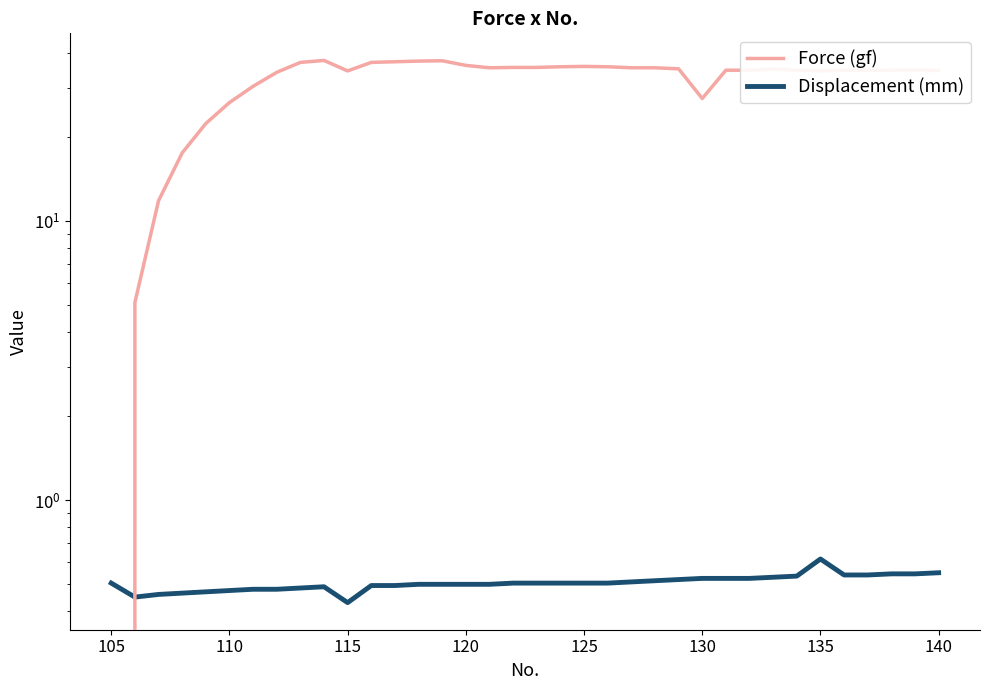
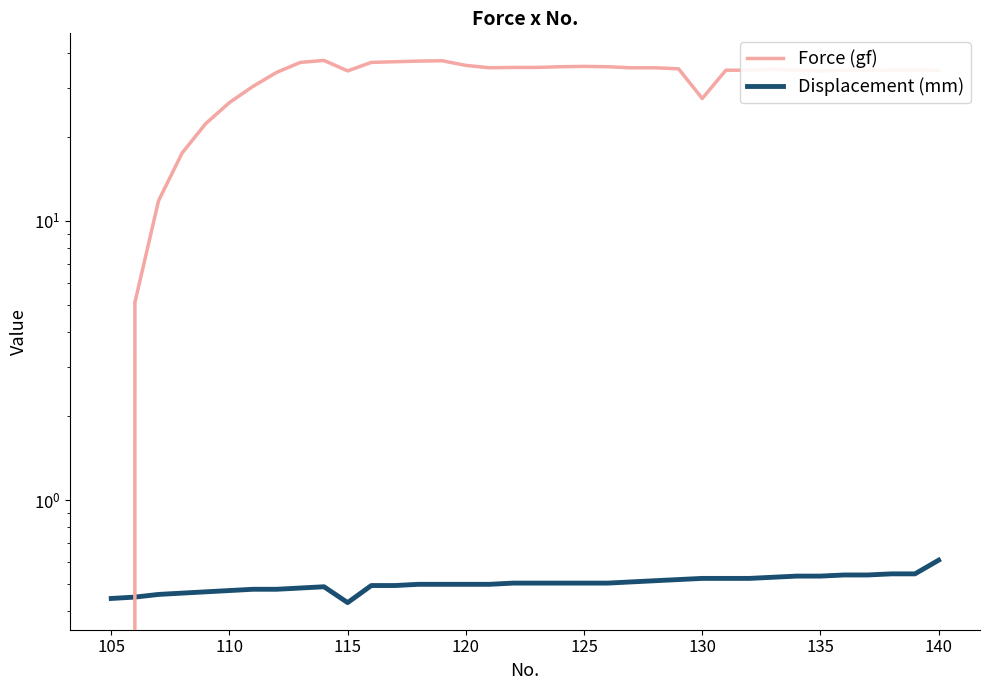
  {
    "Force (gf)": {
      "110": 27,
      "115": 34,
      "120": 36,
      "125": 36,
      "130": 27
    },
    "Displacement (mm)": {
-     "105": 0.51,
+     "105": 0.45,
      "110": 0.48,
      "115": 0.43,
      "120": 0.50,
      "125": 0.51,
      "130": 0.53,
-     "135": 0.62,
-     "140": 0.55
+     "135": 0.54,
+     "140": 0.61
    }
  }
